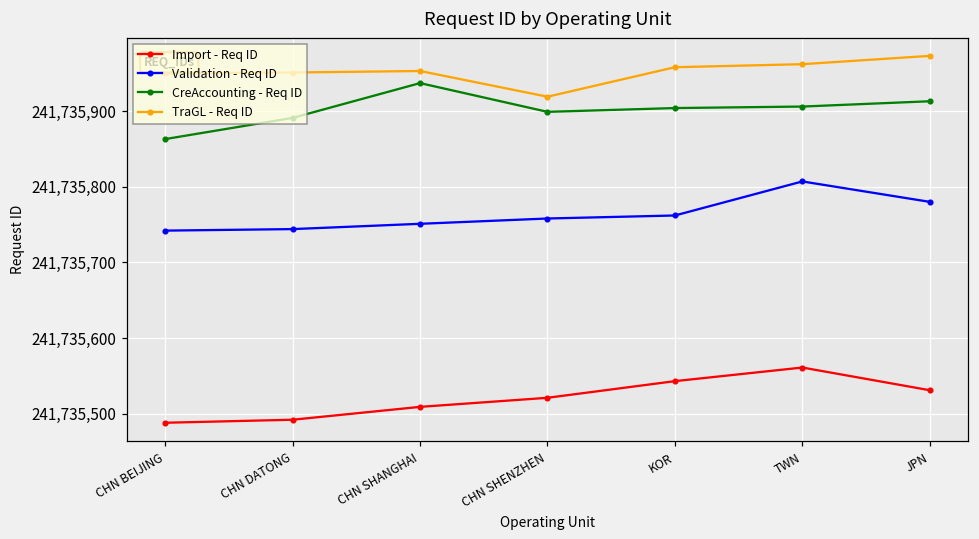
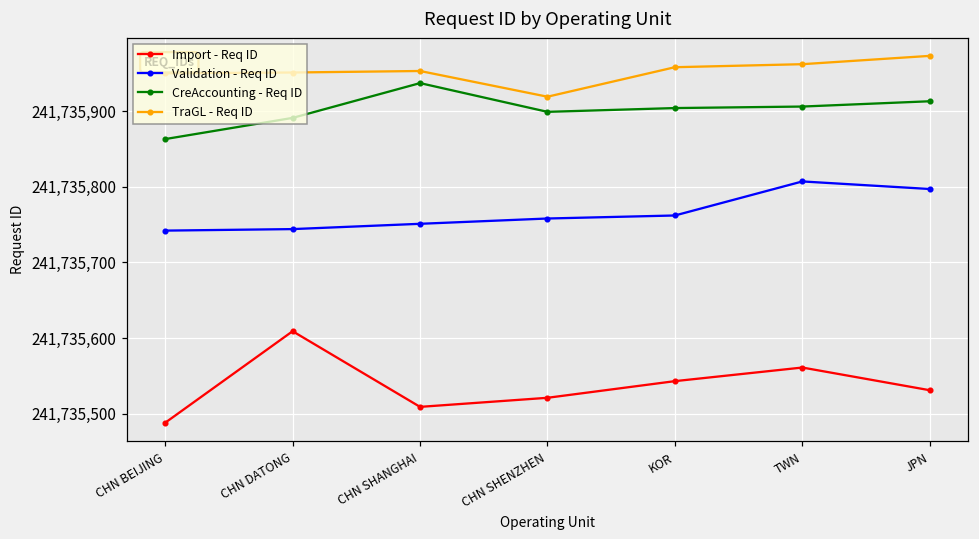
  {
    "Import - Req ID": {
      "CHN BEIJING": "241,735,490",
-     "CHN DATONG": "241,735,490",
+     "CHN DATONG": "241,735,610",
      "CHN SHANGHAI": "241,735,510",
      "CHN SHENZHEN": "241,735,520",
      "KOR": "241,735,540",
      "TWN": "241,735,560",
      "JPN": "241,735,530"
    },
    "Validation - Req ID": {
      "CHN BEIJING": "241,735,740",
      "CHN DATONG": "241,735,740",
      "CHN SHANGHAI": "241,735,750",
      "CHN SHENZHEN": "241,735,760",
      "KOR": "241,735,760",
      "TWN": "241,735,810",
-     "JPN": "241,735,780"
+     "JPN": "241,735,800"
    },
    "CreAccounting - Req ID": {
      "CHN BEIJING": "241,735,860",
      "CHN DATONG": "241,735,890",
      "CHN SHANGHAI": "241,735,940",
      "CHN SHENZHEN": "241,735,900",
      "KOR": "241,735,900",
      "TWN": "241,735,910",
      "JPN": "241,735,910"
    },
    "TraGL - Req ID": {
      "CHN SHANGHAI": "241,735,950",
      "CHN SHENZHEN": "241,735,920",
      "KOR": "241,735,960",
      "TWN": "241,735,960",
      "JPN": "241,735,970"
    }
  }
